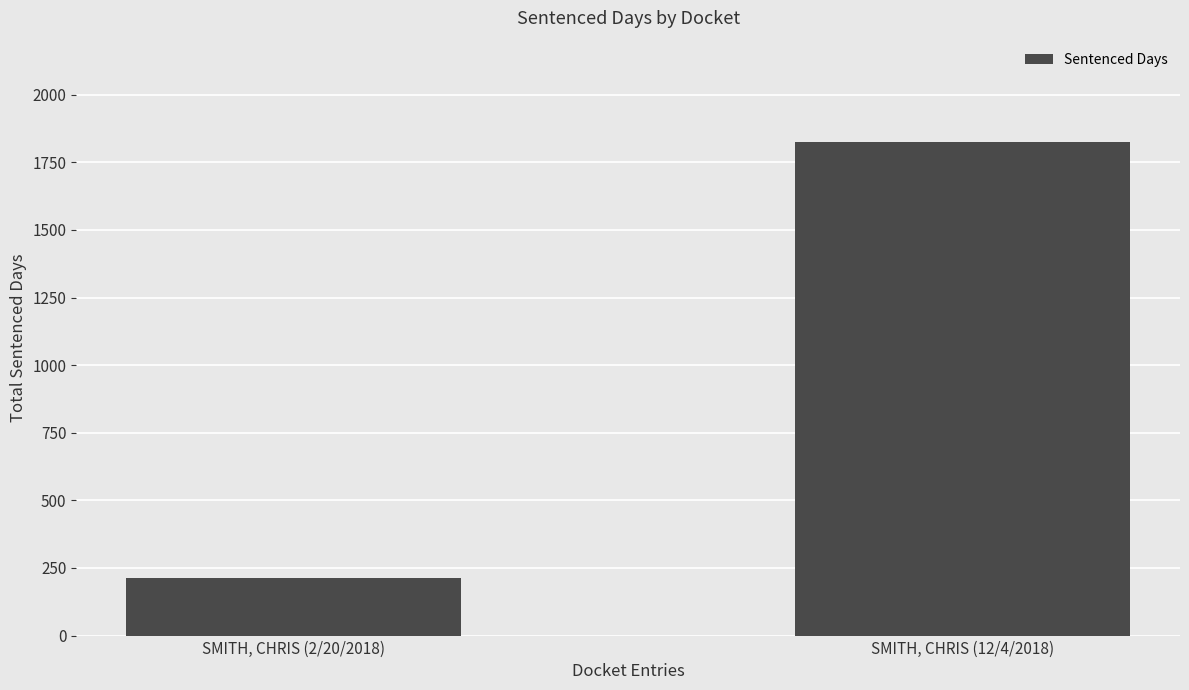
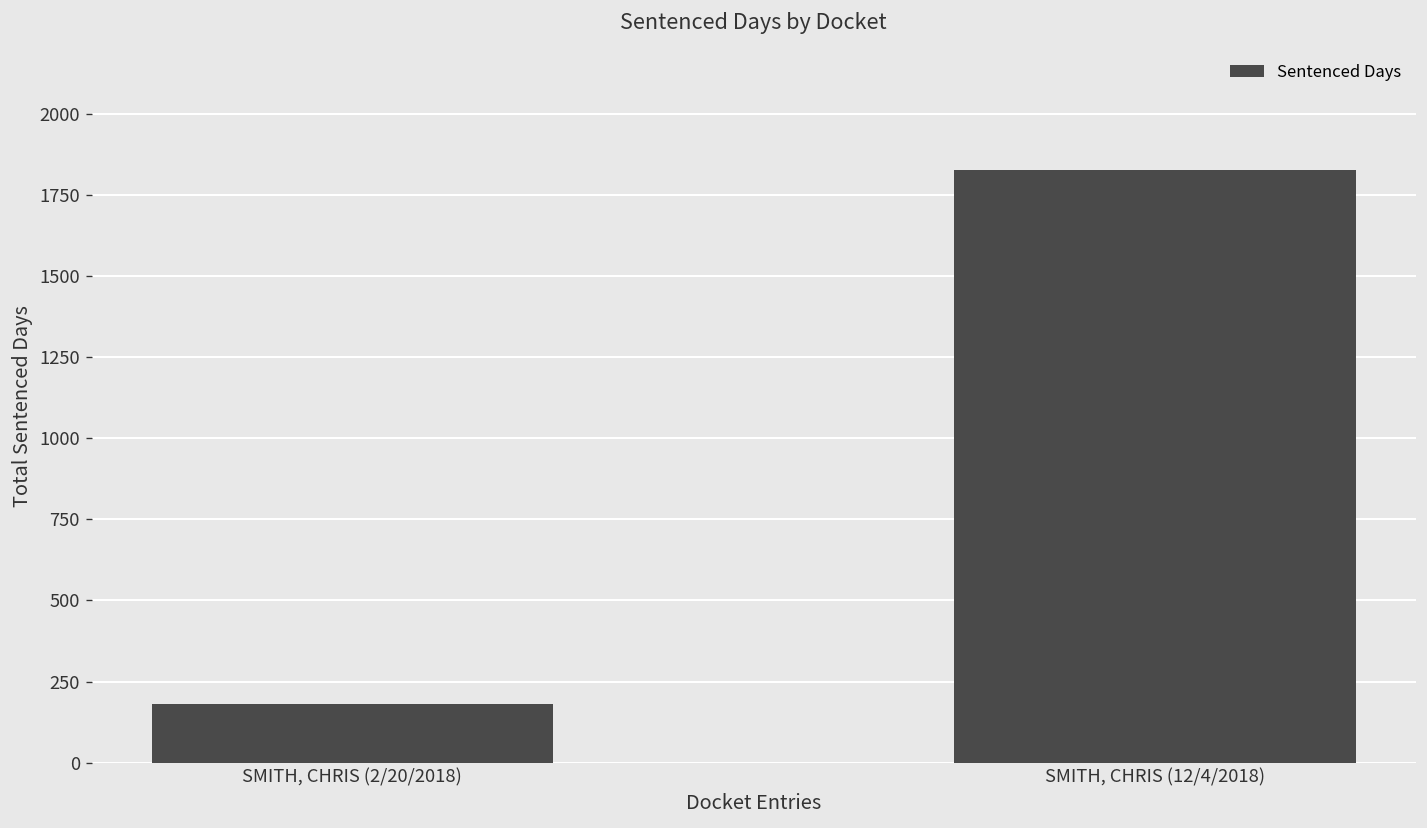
  {
-   "SMITH, CHRIS (2/20/2018)": 210,
+   "SMITH, CHRIS (2/20/2018)": 180,
    "SMITH, CHRIS (12/4/2018)": 1830
  }
